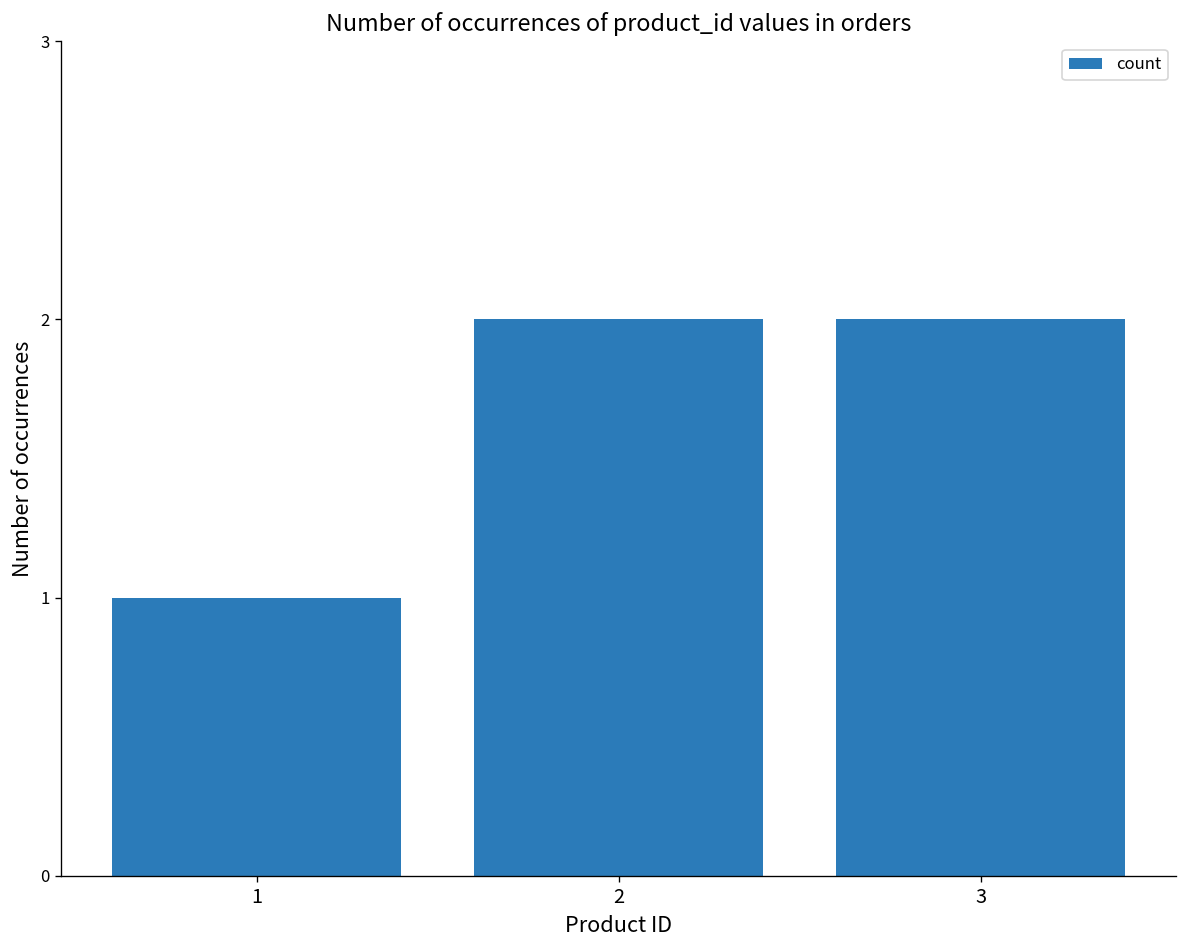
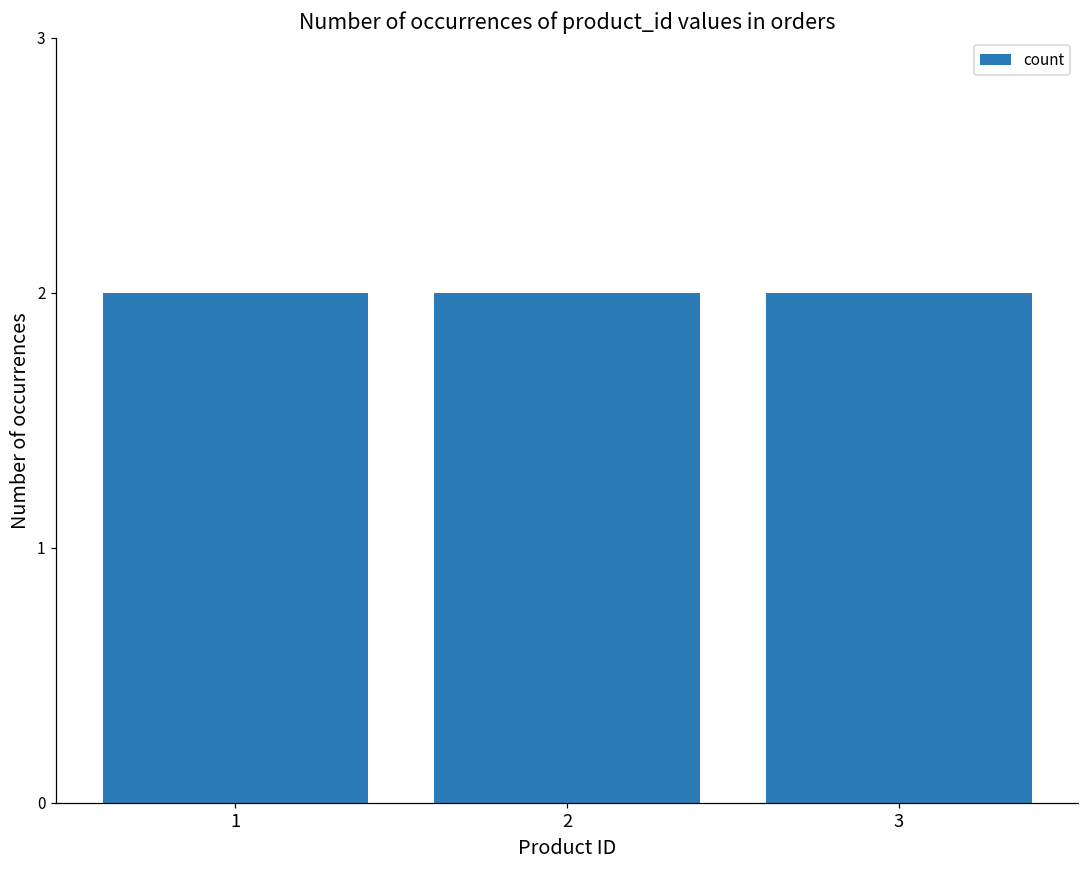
  {
-   "1": 1,
+   "1": 2,
    "2": 2,
    "3": 2
  }
